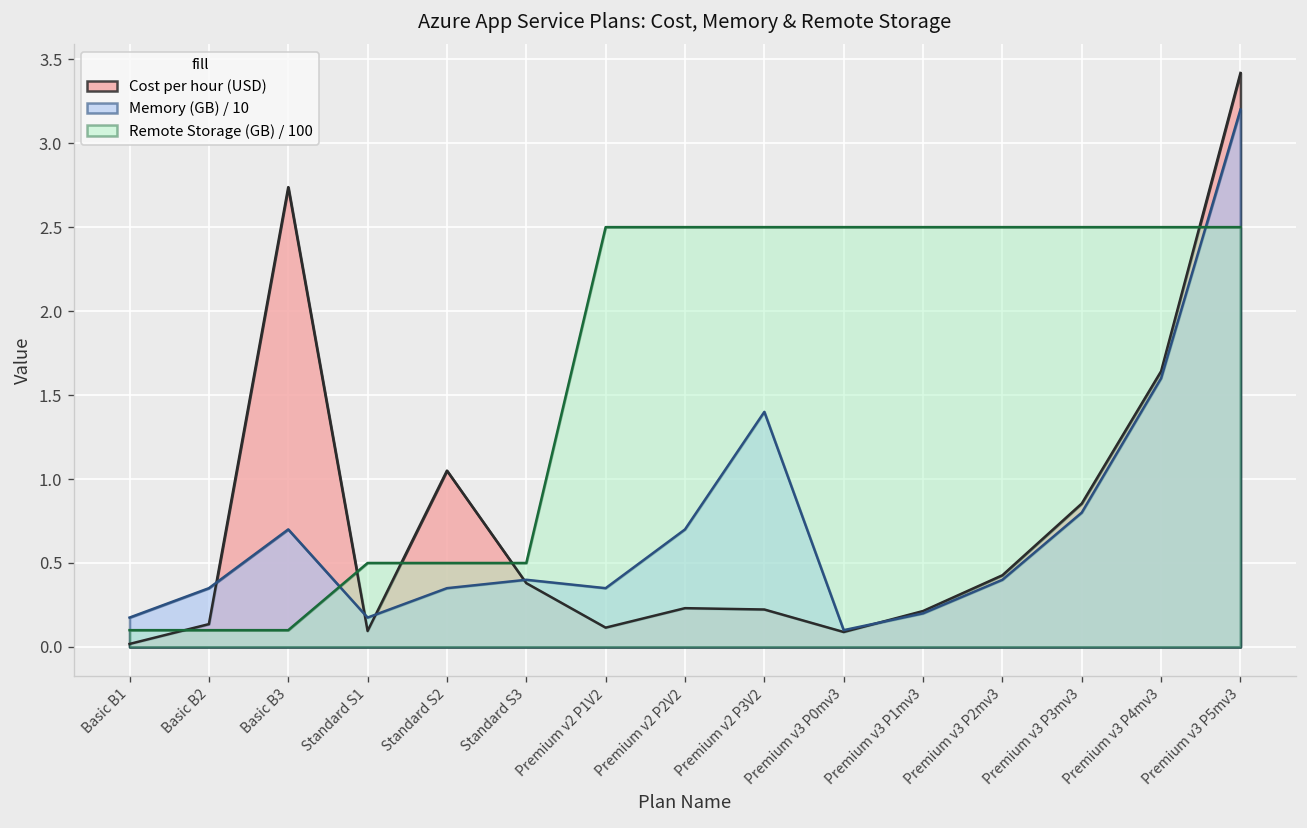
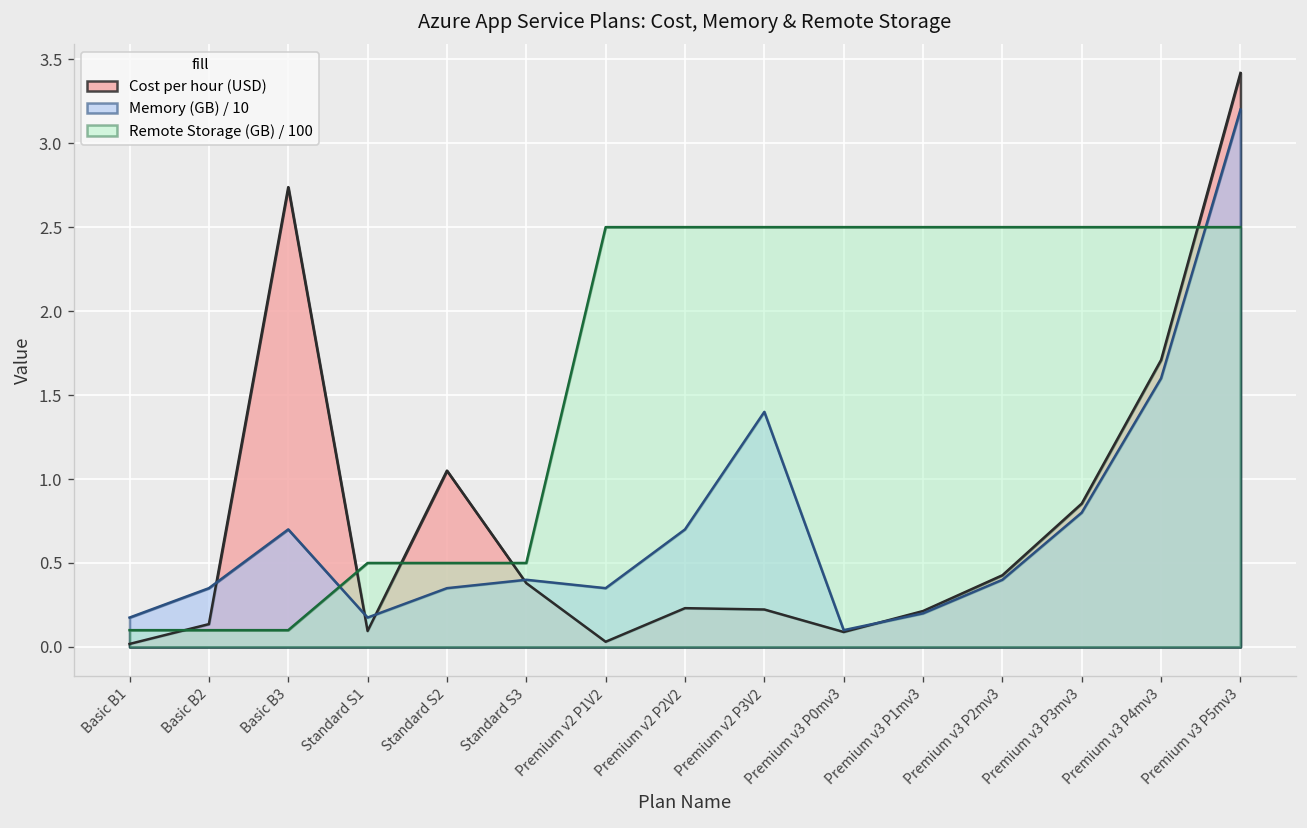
  {
    "Cost per hour (USD)": {
      "Basic B1": 0.02,
      "Basic B2": 0.14,
      "Basic B3": 2.74,
      "Standard S1": 0.10,
      "Standard S2": 1.05,
      "Standard S3": 0.38,
-     "Premium v2 P1V2": 0.12,
+     "Premium v2 P1V2": 0.03,
      "Premium v2 P2V2": 0.23,
      "Premium v2 P3V2": 0.22,
      "Premium v3 P2mv3": 0.43,
      "Premium v3 P3mv3": 0.85,
-     "Premium v3 P4mv3": 1.64,
+     "Premium v3 P4mv3": 1.71,
      "Premium v3 P5mv3": 3.42
    }
  }
